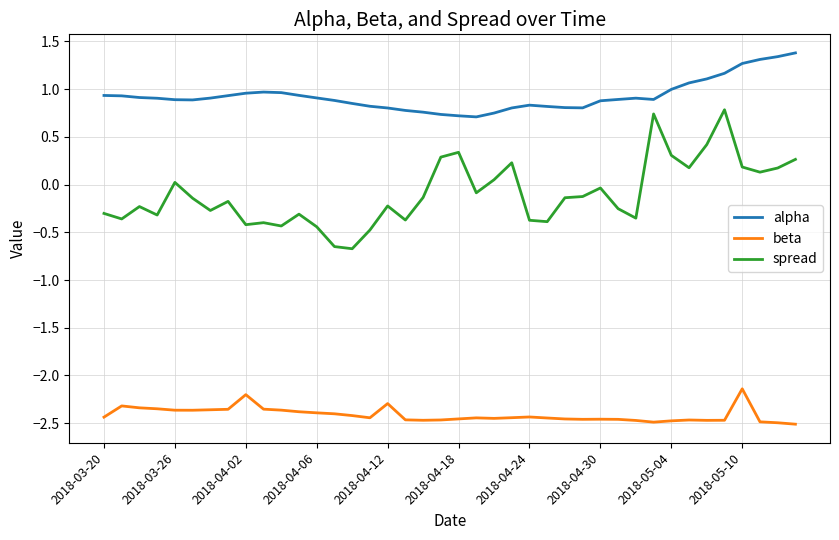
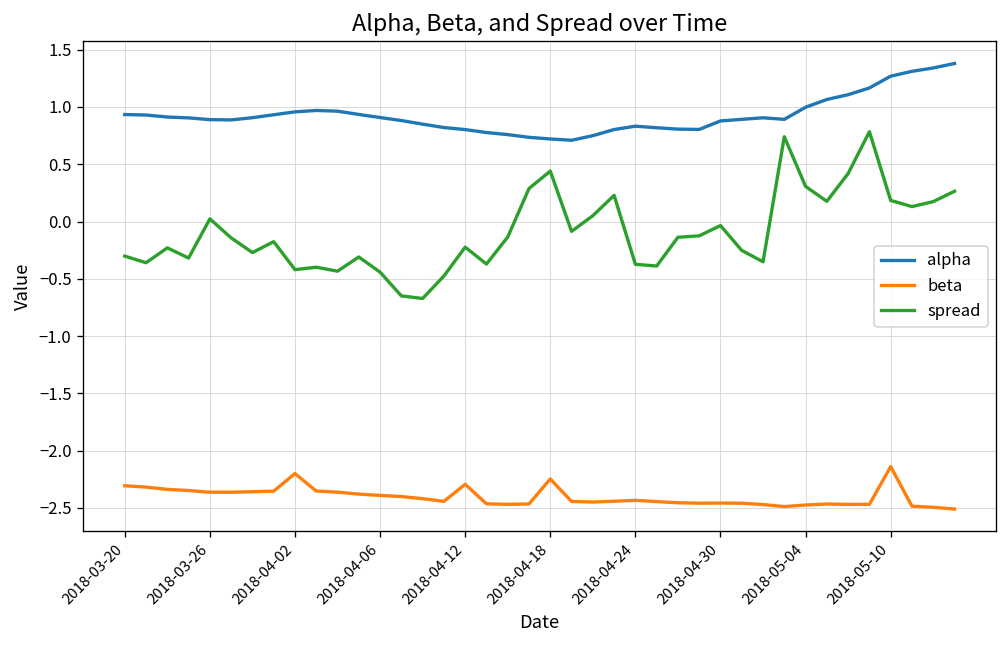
  {
    "alpha": {
      "2018-03-20": 0.9,
      "2018-03-26": 0.9,
      "2018-04-02": 1.0,
      "2018-04-06": 0.9,
      "2018-04-12": 0.8,
      "2018-04-18": 0.7,
      "2018-04-24": 0.8,
      "2018-04-30": 0.9,
      "2018-05-04": 1.0,
      "2018-05-10": 1.3
    },
    "beta": {
-     "2018-03-20": -2.4,
+     "2018-03-20": -2.3,
      "2018-03-26": -2.4,
      "2018-04-02": -2.2,
      "2018-04-06": -2.4,
      "2018-04-12": -2.3,
-     "2018-04-18": -2.5,
+     "2018-04-18": -2.2,
      "2018-04-24": -2.4,
      "2018-04-30": -2.5,
      "2018-05-04": -2.5,
      "2018-05-10": -2.1
    },
    "spread": {
      "2018-03-20": -0.3,
      "2018-03-26": 0.0,
      "2018-04-02": -0.4,
      "2018-04-06": -0.4,
      "2018-04-12": -0.2,
-     "2018-04-18": 0.3,
+     "2018-04-18": 0.4,
      "2018-04-24": -0.4,
      "2018-04-30": 0.0,
      "2018-05-04": 0.3,
      "2018-05-10": 0.2
    }
  }
